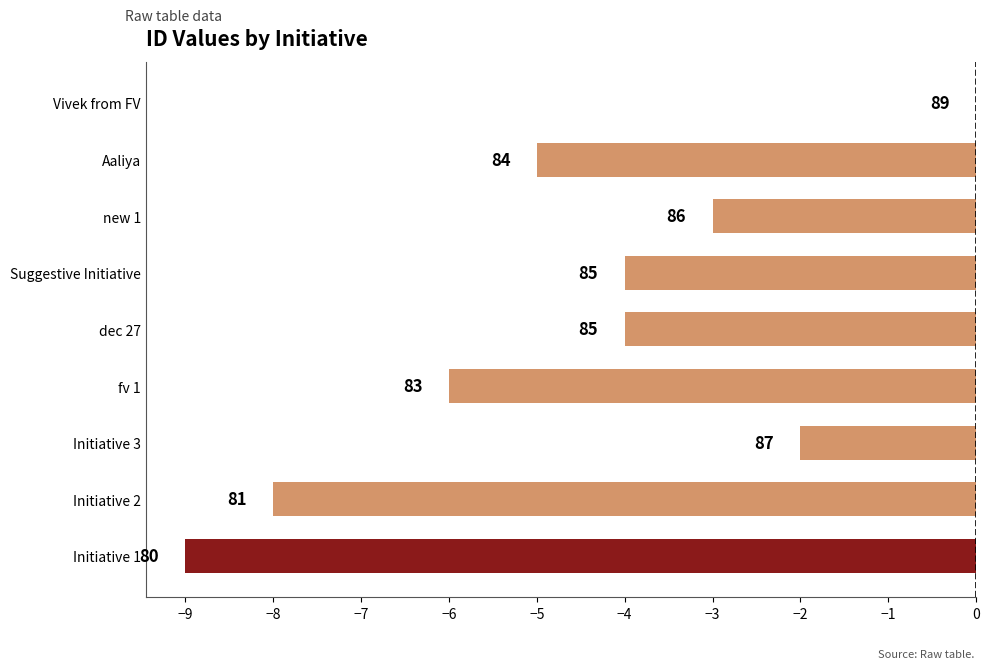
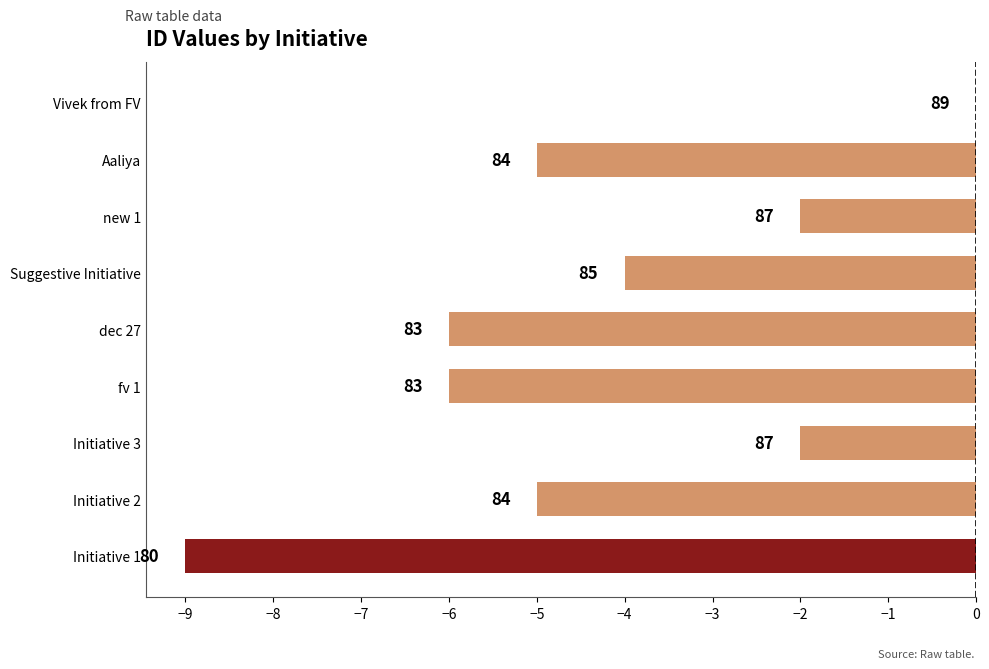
  {
-   "new 1": 86,
-   "dec 27": 85,
-   "Initiative 2": 81
+   "new 1": 87,
+   "dec 27": 83,
+   "Initiative 2": 84
  }
